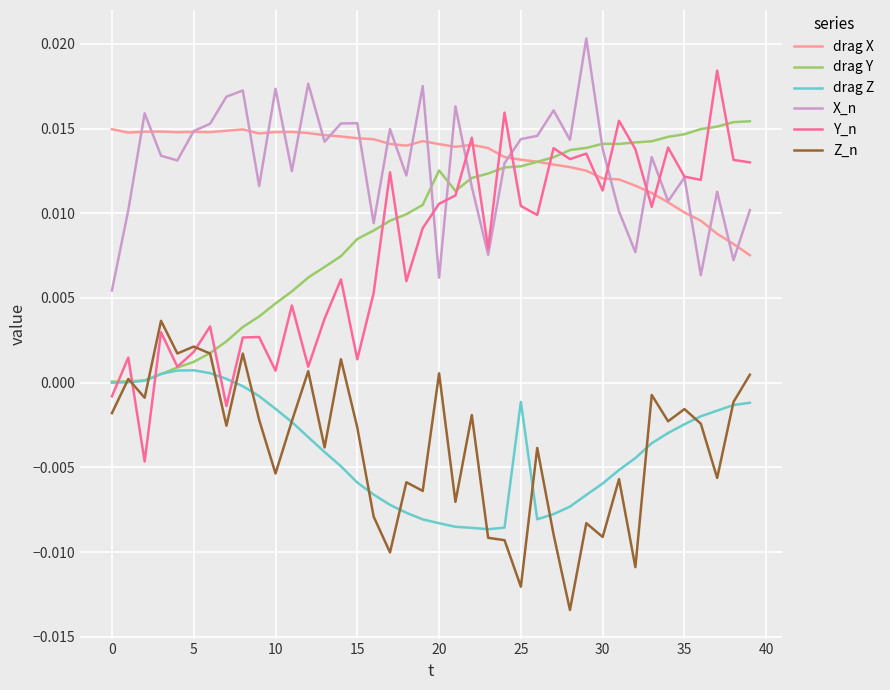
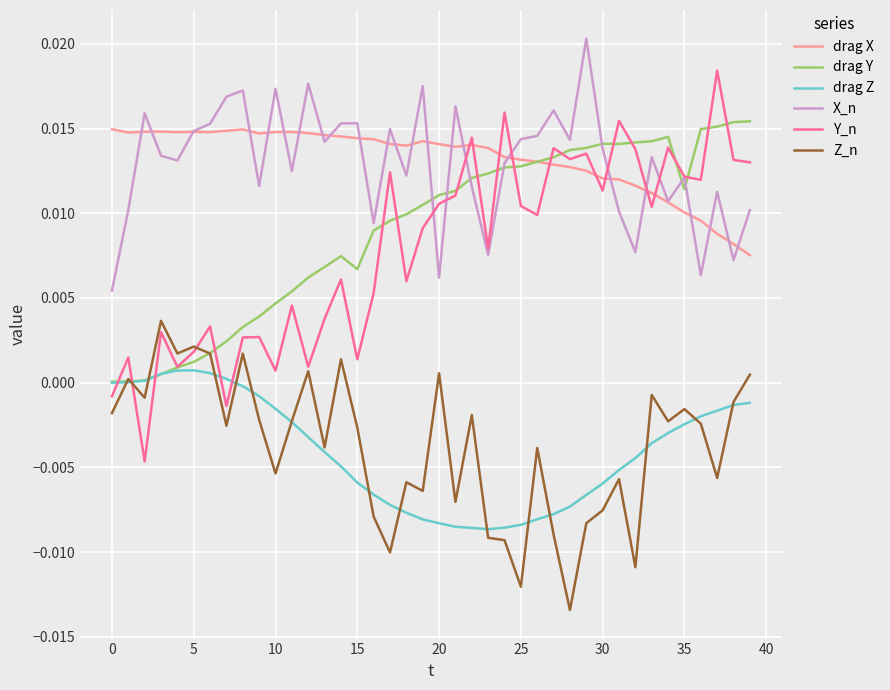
  {
    "drag Y": {
      "5": 0.0012,
      "10": 0.0047,
-     "15": 0.0085,
-     "20": 0.0125,
+     "15": 0.0067,
+     "20": 0.0111,
      "25": 0.0128,
      "30": 0.0141,
-     "35": 0.0147
+     "35": 0.0114
    },
    "drag Z": {
      "5": 0.0007,
      "10": -0.0015,
      "15": -0.0059,
      "20": -0.0083,
-     "25": -0.0011,
+     "25": -0.0084,
      "30": -0.0060,
      "35": -0.0025
    },
    "X_n": {
      "0": 0.0054,
      "10": 0.0173,
      "15": 0.0153,
      "20": 0.0062,
      "25": 0.0144,
      "30": 0.0138
    },
    "Z_n": {
      "0": -0.0018,
      "5": 0.0021,
      "10": -0.0054,
      "15": -0.0026,
      "20": 0.0006,
      "25": -0.0120,
-     "30": -0.0091,
+     "30": -0.0075,
      "35": -0.0016
    }
  }
